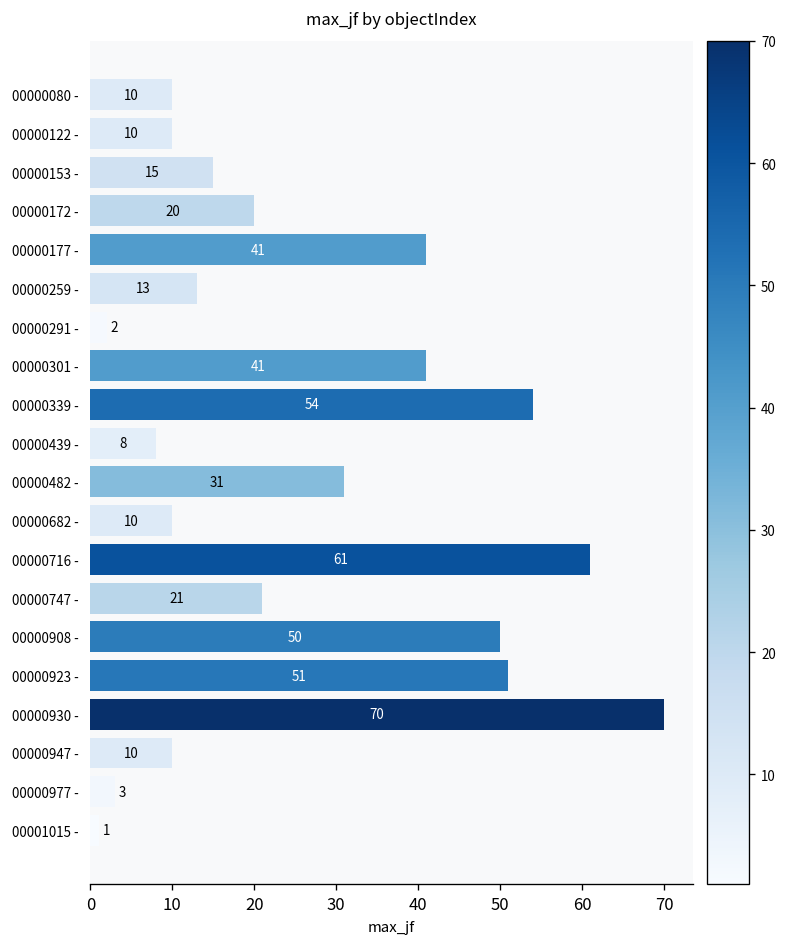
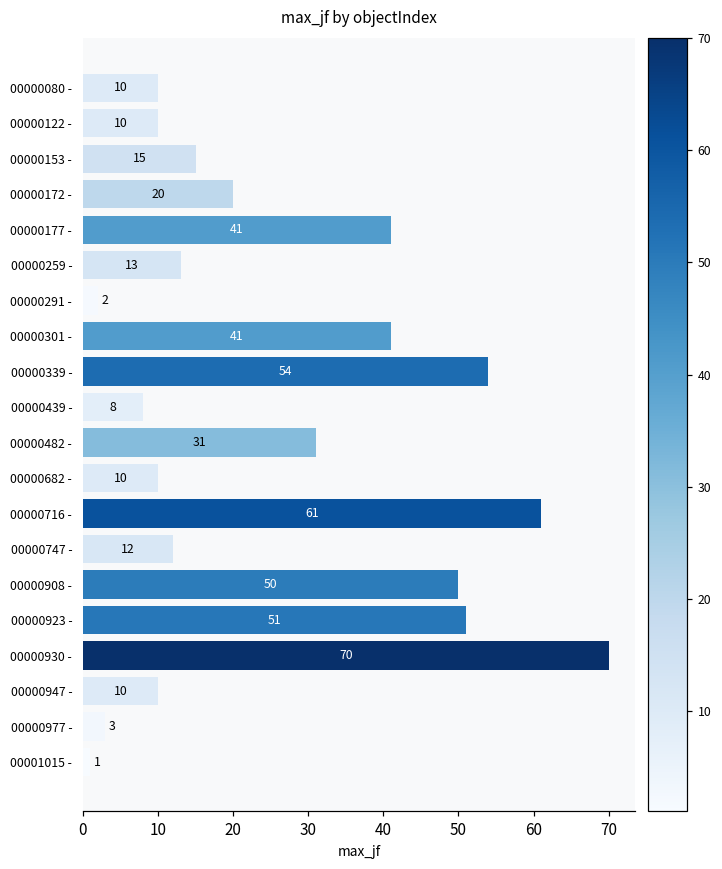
  {
    "00000080 -": 10,
    "00000122 -": 10,
    "00000153 -": 15,
    "00000172 -": 20,
    "00000177 -": 41,
    "00000259 -": 13,
    "00000291 -": 2,
    "00000301 -": 41,
    "00000339 -": 54,
    "00000439 -": 8,
    "00000482 -": 31,
    "00000682 -": 10,
    "00000716 -": 61,
-   "00000747 -": 21,
+   "00000747 -": 12,
    "00000908 -": 50,
    "00000923 -": 51,
    "00000930 -": 70,
    "00000947 -": 10,
    "00000977 -": 3,
    "00001015 -": 1
  }
